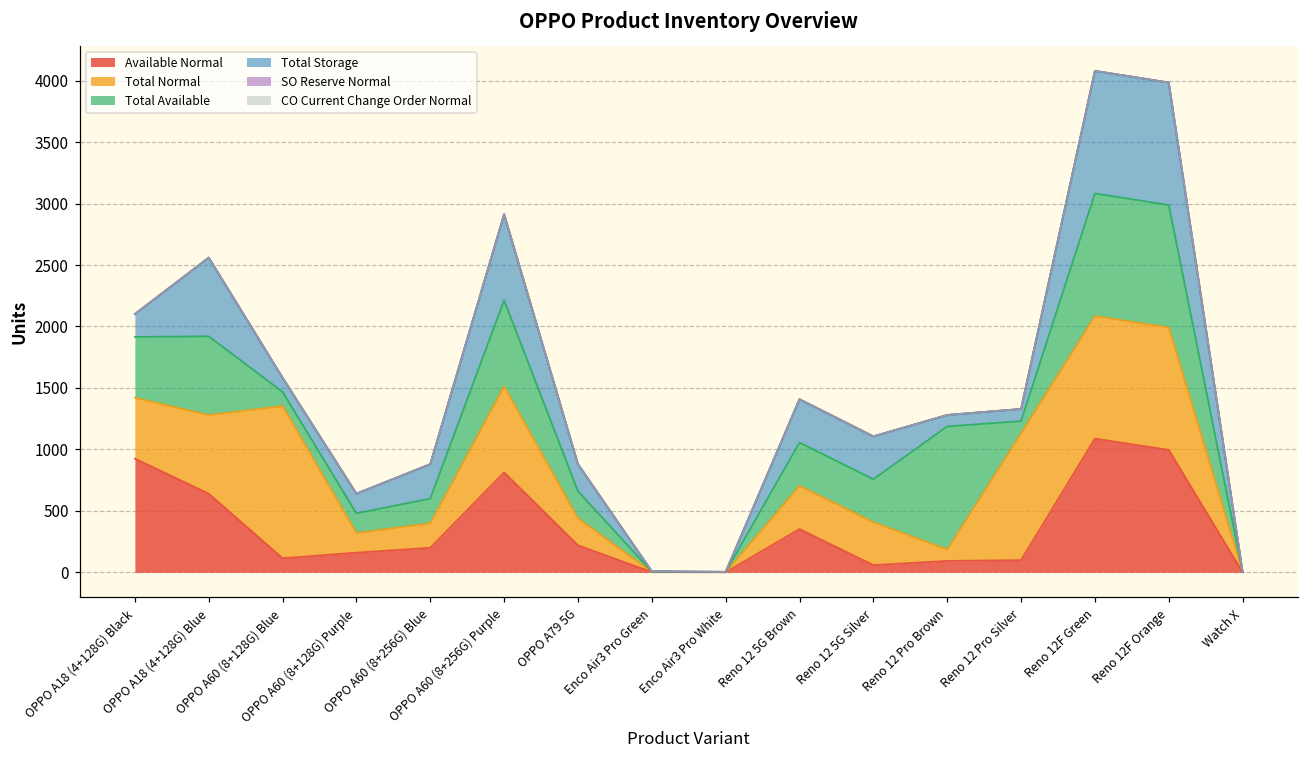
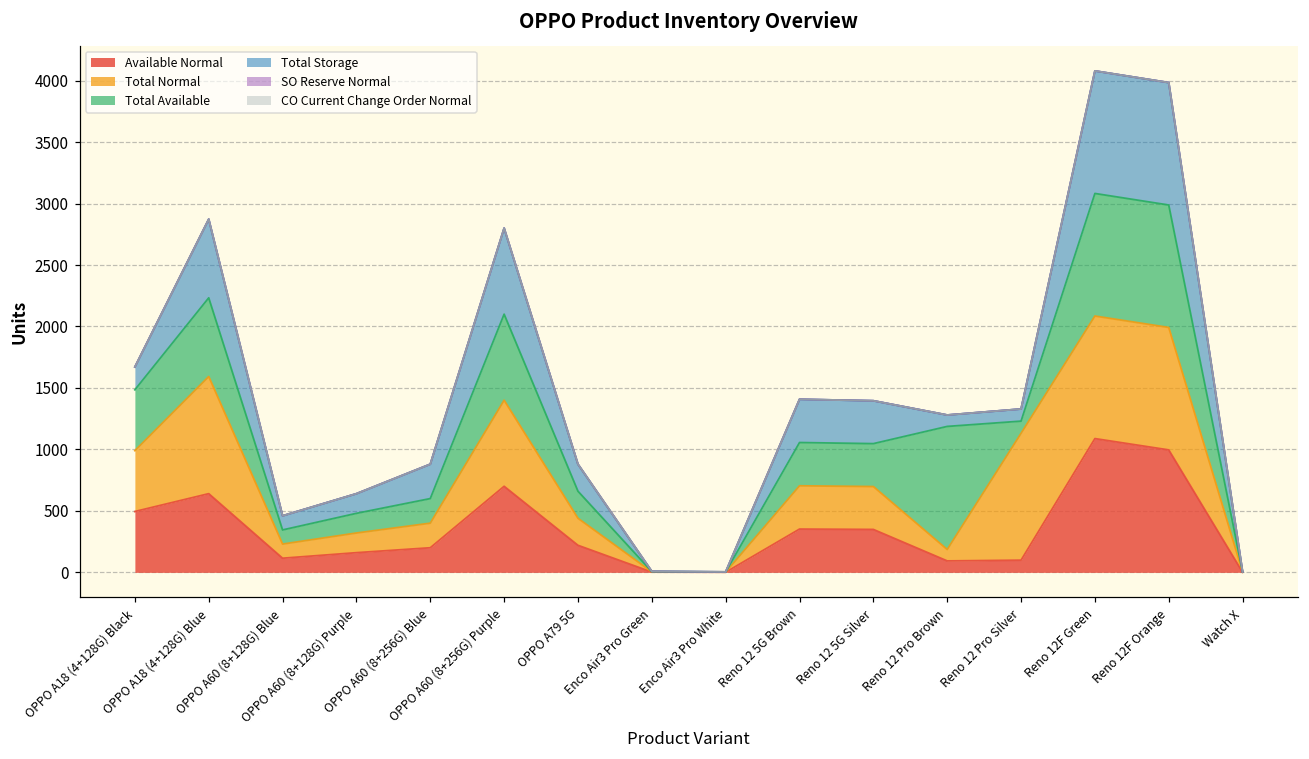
  {
    "Available Normal": {
-     "OPPO A18 (4+128G) Black": 930,
+     "OPPO A18 (4+128G) Black": 500,
      "OPPO A18 (4+128G) Blue": 640,
      "OPPO A60 (8+128G) Blue": 120,
      "OPPO A60 (8+128G) Purple": 160,
      "OPPO A60 (8+256G) Blue": 200,
-     "OPPO A60 (8+256G) Purple": 810,
+     "OPPO A60 (8+256G) Purple": 700,
      "OPPO A79 5G": 220,
      "Reno 12 5G Brown": 350,
-     "Reno 12 5G Silver": 60,
+     "Reno 12 5G Silver": 350,
      "Reno 12 Pro Brown": 90,
      "Reno 12 Pro Silver": 100,
      "Reno 12F Green": 1090,
      "Reno 12F Orange": 1000
    },
    "Total Normal": {
      "OPPO A18 (4+128G) Black": 500,
-     "OPPO A18 (4+128G) Blue": 640,
-     "OPPO A60 (8+128G) Blue": 1240,
+     "OPPO A18 (4+128G) Blue": 950,
+     "OPPO A60 (8+128G) Blue": 120,
      "OPPO A60 (8+128G) Purple": 160,
      "OPPO A60 (8+256G) Blue": 200,
      "OPPO A60 (8+256G) Purple": 700,
      "OPPO A79 5G": 220,
      "Reno 12 5G Brown": 350,
      "Reno 12 5G Silver": 350,
      "Reno 12 Pro Brown": 90,
      "Reno 12 Pro Silver": 1030,
      "Reno 12F Green": 1000,
      "Reno 12F Orange": 1000
    },
    "Total Available": {
      "OPPO A18 (4+128G) Black": 500,
      "OPPO A18 (4+128G) Blue": 640,
      "OPPO A60 (8+128G) Blue": 120,
      "OPPO A60 (8+128G) Purple": 160,
      "OPPO A60 (8+256G) Blue": 200,
      "OPPO A60 (8+256G) Purple": 700,
      "OPPO A79 5G": 220,
      "Reno 12 5G Brown": 350,
      "Reno 12 5G Silver": 350,
      "Reno 12 Pro Brown": 1000,
      "Reno 12 Pro Silver": 100,
      "Reno 12F Green": 1000,
      "Reno 12F Orange": 1000
    }
  }
